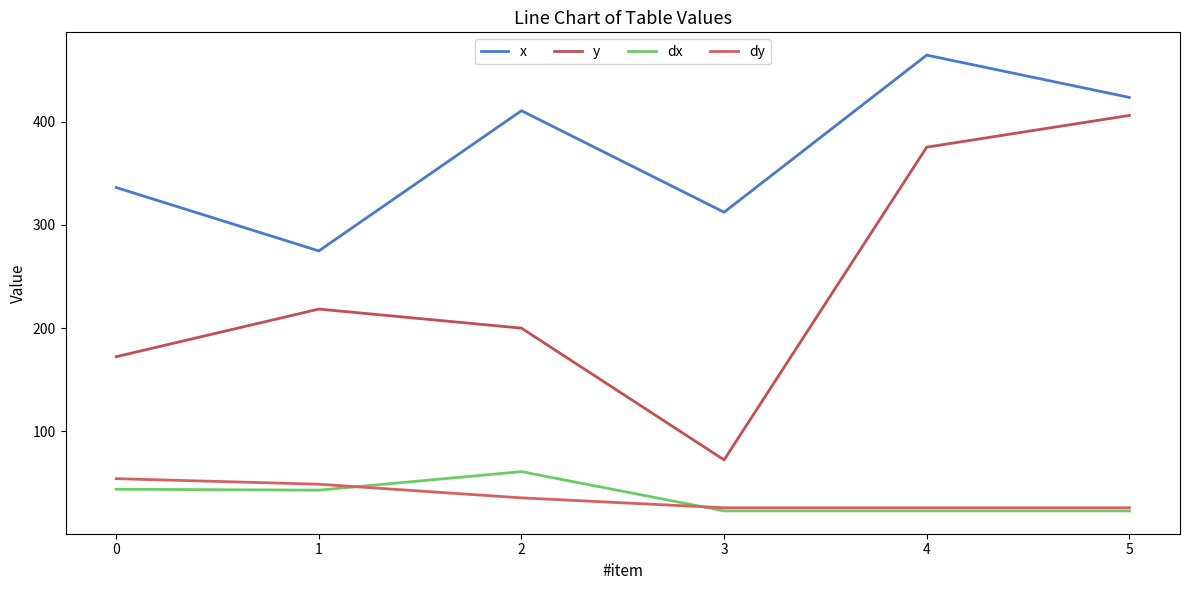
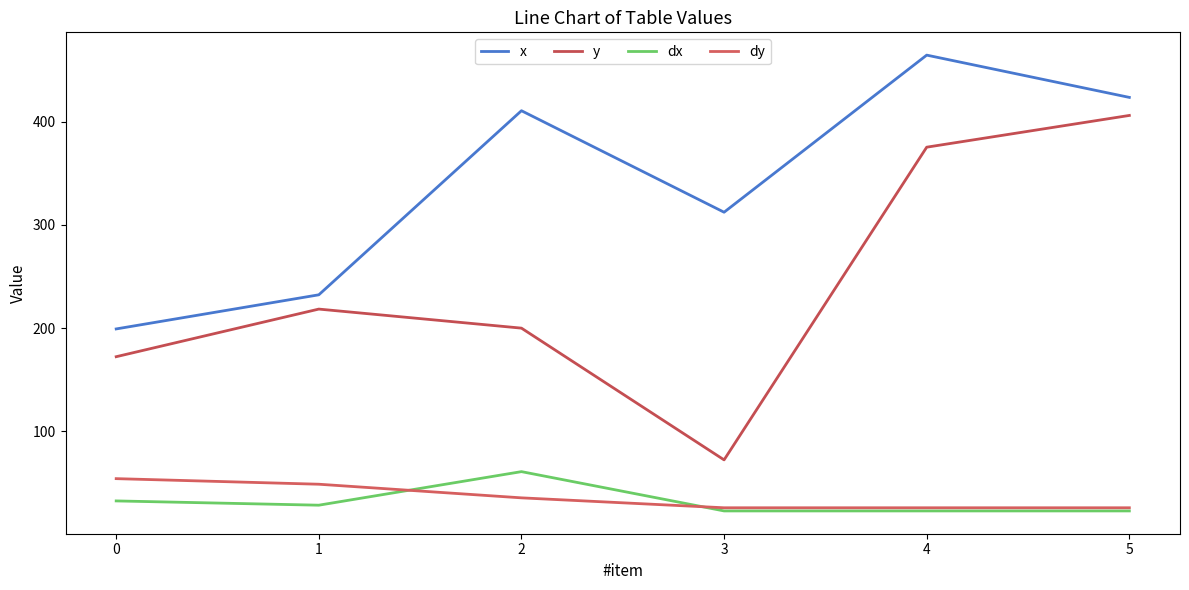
  {
    "x": {
-     "0": 336,
-     "1": 275,
+     "0": 199,
+     "1": 232,
      "2": 411,
      "3": 312,
      "4": 465,
      "5": 424
    },
    "dx": {
-     "0": 44,
-     "1": 43,
+     "0": 33,
+     "1": 28,
      "2": 61,
      "3": 23,
      "4": 23,
      "5": 23
    }
  }
